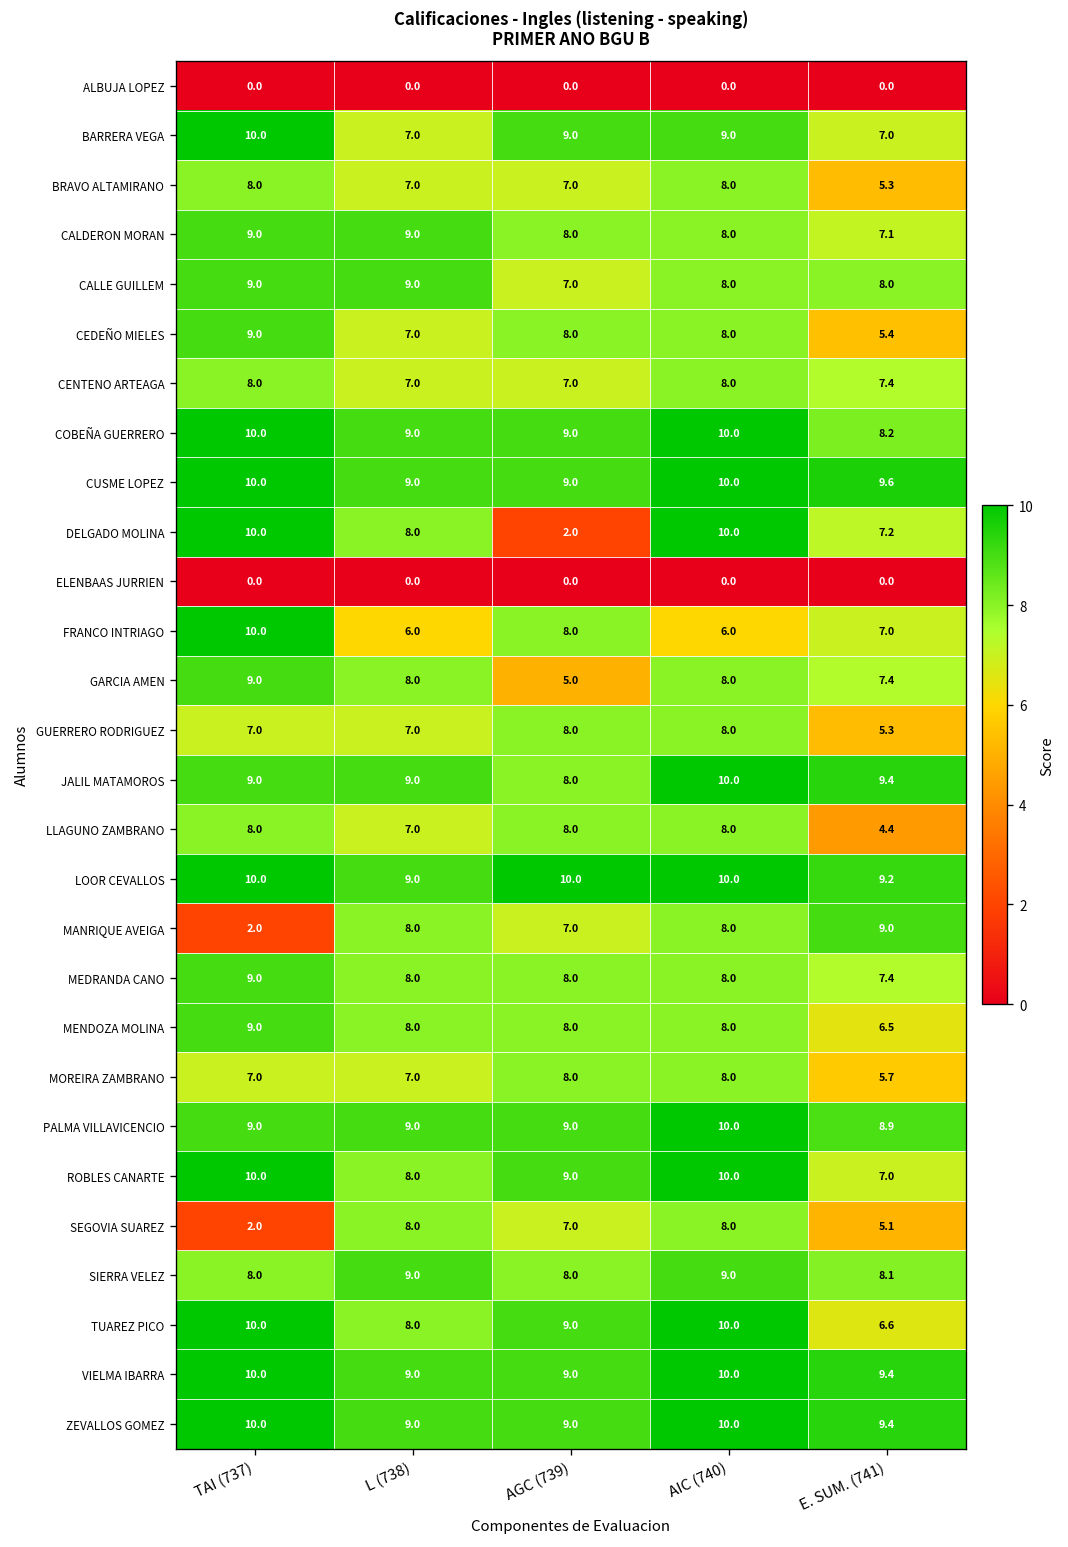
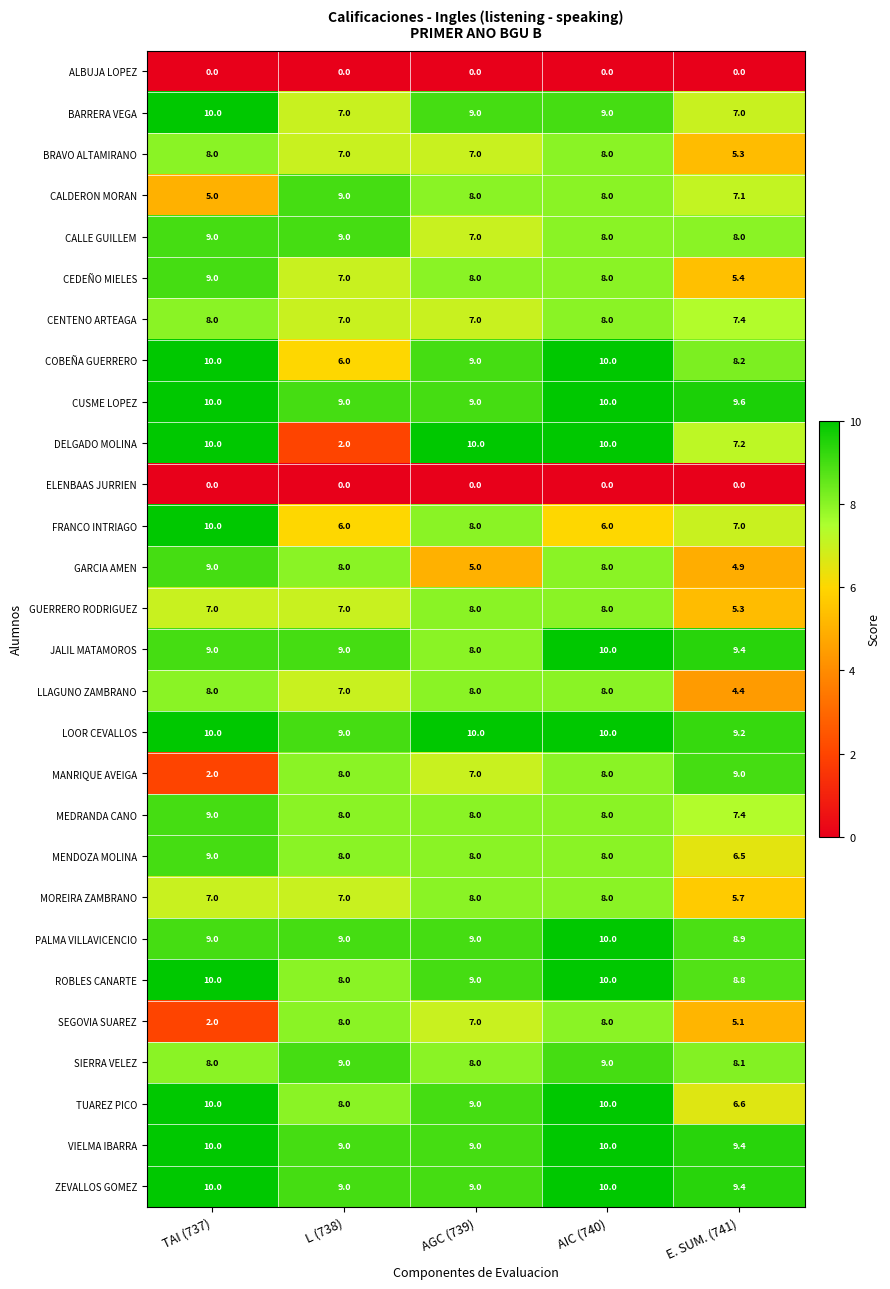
  {
    "ALBUJA LOPEZ": {
      "TAI (737)": 0.0,
      "L (738)": 0.0,
      "AGC (739)": 0.0,
      "AIC (740)": 0.0,
      "E. SUM. (741)": 0.0
    },
    "BARRERA VEGA": {
      "TAI (737)": 10.0,
      "L (738)": 7.0,
      "AGC (739)": 9.0,
      "AIC (740)": 9.0,
      "E. SUM. (741)": 7.0
    },
    "BRAVO ALTAMIRANO": {
      "TAI (737)": 8.0,
      "L (738)": 7.0,
      "AGC (739)": 7.0,
      "AIC (740)": 8.0,
      "E. SUM. (741)": 5.3
    },
    "CALDERON MORAN": {
-     "TAI (737)": 9.0,
+     "TAI (737)": 5.0,
      "L (738)": 9.0,
      "AGC (739)": 8.0,
      "AIC (740)": 8.0,
      "E. SUM. (741)": 7.1
    },
    "CALLE GUILLEM": {
      "TAI (737)": 9.0,
      "L (738)": 9.0,
      "AGC (739)": 7.0,
      "AIC (740)": 8.0,
      "E. SUM. (741)": 8.0
    },
    "CEDEÑO MIELES": {
      "TAI (737)": 9.0,
      "L (738)": 7.0,
      "AGC (739)": 8.0,
      "AIC (740)": 8.0,
      "E. SUM. (741)": 5.4
    },
    "CENTENO ARTEAGA": {
      "TAI (737)": 8.0,
      "L (738)": 7.0,
      "AGC (739)": 7.0,
      "AIC (740)": 8.0,
      "E. SUM. (741)": 7.4
    },
    "COBEÑA GUERRERO": {
      "TAI (737)": 10.0,
-     "L (738)": 9.0,
+     "L (738)": 6.0,
      "AGC (739)": 9.0,
      "AIC (740)": 10.0,
      "E. SUM. (741)": 8.2
    },
    "CUSME LOPEZ": {
      "TAI (737)": 10.0,
      "L (738)": 9.0,
      "AGC (739)": 9.0,
      "AIC (740)": 10.0,
      "E. SUM. (741)": 9.6
    },
    "DELGADO MOLINA": {
      "TAI (737)": 10.0,
-     "L (738)": 8.0,
-     "AGC (739)": 2.0,
+     "L (738)": 2.0,
+     "AGC (739)": 10.0,
      "AIC (740)": 10.0,
      "E. SUM. (741)": 7.2
    },
    "ELENBAAS JURRIEN": {
      "TAI (737)": 0.0,
      "L (738)": 0.0,
      "AGC (739)": 0.0,
      "AIC (740)": 0.0,
      "E. SUM. (741)": 0.0
    },
    "FRANCO INTRIAGO": {
      "TAI (737)": 10.0,
      "L (738)": 6.0,
      "AGC (739)": 8.0,
      "AIC (740)": 6.0,
      "E. SUM. (741)": 7.0
    },
    "GARCIA AMEN": {
      "TAI (737)": 9.0,
      "L (738)": 8.0,
      "AGC (739)": 5.0,
      "AIC (740)": 8.0,
-     "E. SUM. (741)": 7.4
+     "E. SUM. (741)": 4.9
    },
    "GUERRERO RODRIGUEZ": {
      "TAI (737)": 7.0,
      "L (738)": 7.0,
      "AGC (739)": 8.0,
      "AIC (740)": 8.0,
      "E. SUM. (741)": 5.3
    },
    "JALIL MATAMOROS": {
      "TAI (737)": 9.0,
      "L (738)": 9.0,
      "AGC (739)": 8.0,
      "AIC (740)": 10.0,
      "E. SUM. (741)": 9.4
    },
    "LLAGUNO ZAMBRANO": {
      "TAI (737)": 8.0,
      "L (738)": 7.0,
      "AGC (739)": 8.0,
      "AIC (740)": 8.0,
      "E. SUM. (741)": 4.4
    },
    "LOOR CEVALLOS": {
      "TAI (737)": 10.0,
      "L (738)": 9.0,
      "AGC (739)": 10.0,
      "AIC (740)": 10.0,
      "E. SUM. (741)": 9.2
    },
    "MANRIQUE AVEIGA": {
      "TAI (737)": 2.0,
      "L (738)": 8.0,
      "AGC (739)": 7.0,
      "AIC (740)": 8.0,
      "E. SUM. (741)": 9.0
    },
    "MEDRANDA CANO": {
      "TAI (737)": 9.0,
      "L (738)": 8.0,
      "AGC (739)": 8.0,
      "AIC (740)": 8.0,
      "E. SUM. (741)": 7.4
    },
    "MENDOZA MOLINA": {
      "TAI (737)": 9.0,
      "L (738)": 8.0,
      "AGC (739)": 8.0,
      "AIC (740)": 8.0,
      "E. SUM. (741)": 6.5
    },
    "MOREIRA ZAMBRANO": {
      "TAI (737)": 7.0,
      "L (738)": 7.0,
      "AGC (739)": 8.0,
      "AIC (740)": 8.0,
      "E. SUM. (741)": 5.7
    },
    "PALMA VILLAVICENCIO": {
      "TAI (737)": 9.0,
      "L (738)": 9.0,
      "AGC (739)": 9.0,
      "AIC (740)": 10.0,
      "E. SUM. (741)": 8.9
    },
    "ROBLES CANARTE": {
      "TAI (737)": 10.0,
      "L (738)": 8.0,
      "AGC (739)": 9.0,
      "AIC (740)": 10.0,
-     "E. SUM. (741)": 7.0
+     "E. SUM. (741)": 8.8
    },
    "SEGOVIA SUAREZ": {
      "TAI (737)": 2.0,
      "L (738)": 8.0,
      "AGC (739)": 7.0,
      "AIC (740)": 8.0,
      "E. SUM. (741)": 5.1
    },
    "SIERRA VELEZ": {
      "TAI (737)": 8.0,
      "L (738)": 9.0,
      "AGC (739)": 8.0,
      "AIC (740)": 9.0,
      "E. SUM. (741)": 8.1
    },
    "TUAREZ PICO": {
      "TAI (737)": 10.0,
      "L (738)": 8.0,
      "AGC (739)": 9.0,
      "AIC (740)": 10.0,
      "E. SUM. (741)": 6.6
    },
    "VIELMA IBARRA": {
      "TAI (737)": 10.0,
      "L (738)": 9.0,
      "AGC (739)": 9.0,
      "AIC (740)": 10.0,
      "E. SUM. (741)": 9.4
    },
    "ZEVALLOS GOMEZ": {
      "TAI (737)": 10.0,
      "L (738)": 9.0,
      "AGC (739)": 9.0,
      "AIC (740)": 10.0,
      "E. SUM. (741)": 9.4
    }
  }
